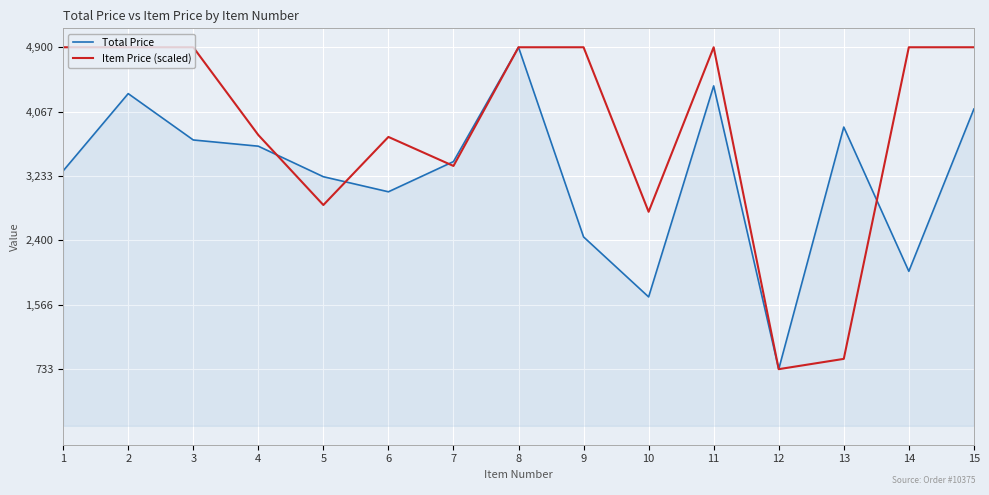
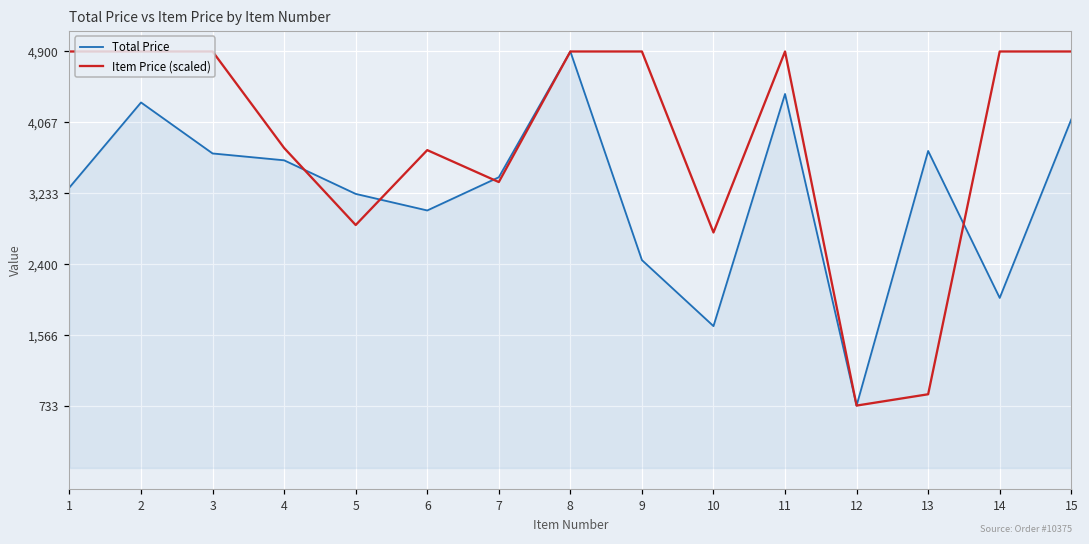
  {
    "Total Price": {
      "1": "3,300",
      "2": "4,300",
      "3": "3,700",
      "4": "3,600",
      "5": "3,200",
      "6": "3,000",
      "7": "3,400",
      "9": "2,400",
      "10": "1,700",
      "11": "4,400",
-     "13": "3,900",
+     "13": "3,700",
      "14": "2,000",
      "15": "4,100"
    },
    "Item Price (scaled)": {
      "1": "4,900",
      "4": "3,800",
      "5": "2,900",
      "6": "3,700",
      "7": "3,400",
      "9": "4,900",
      "10": "2,800",
      "11": "4,900",
      "13": "900",
      "14": "4,900",
      "15": "4,900"
    }
  }
